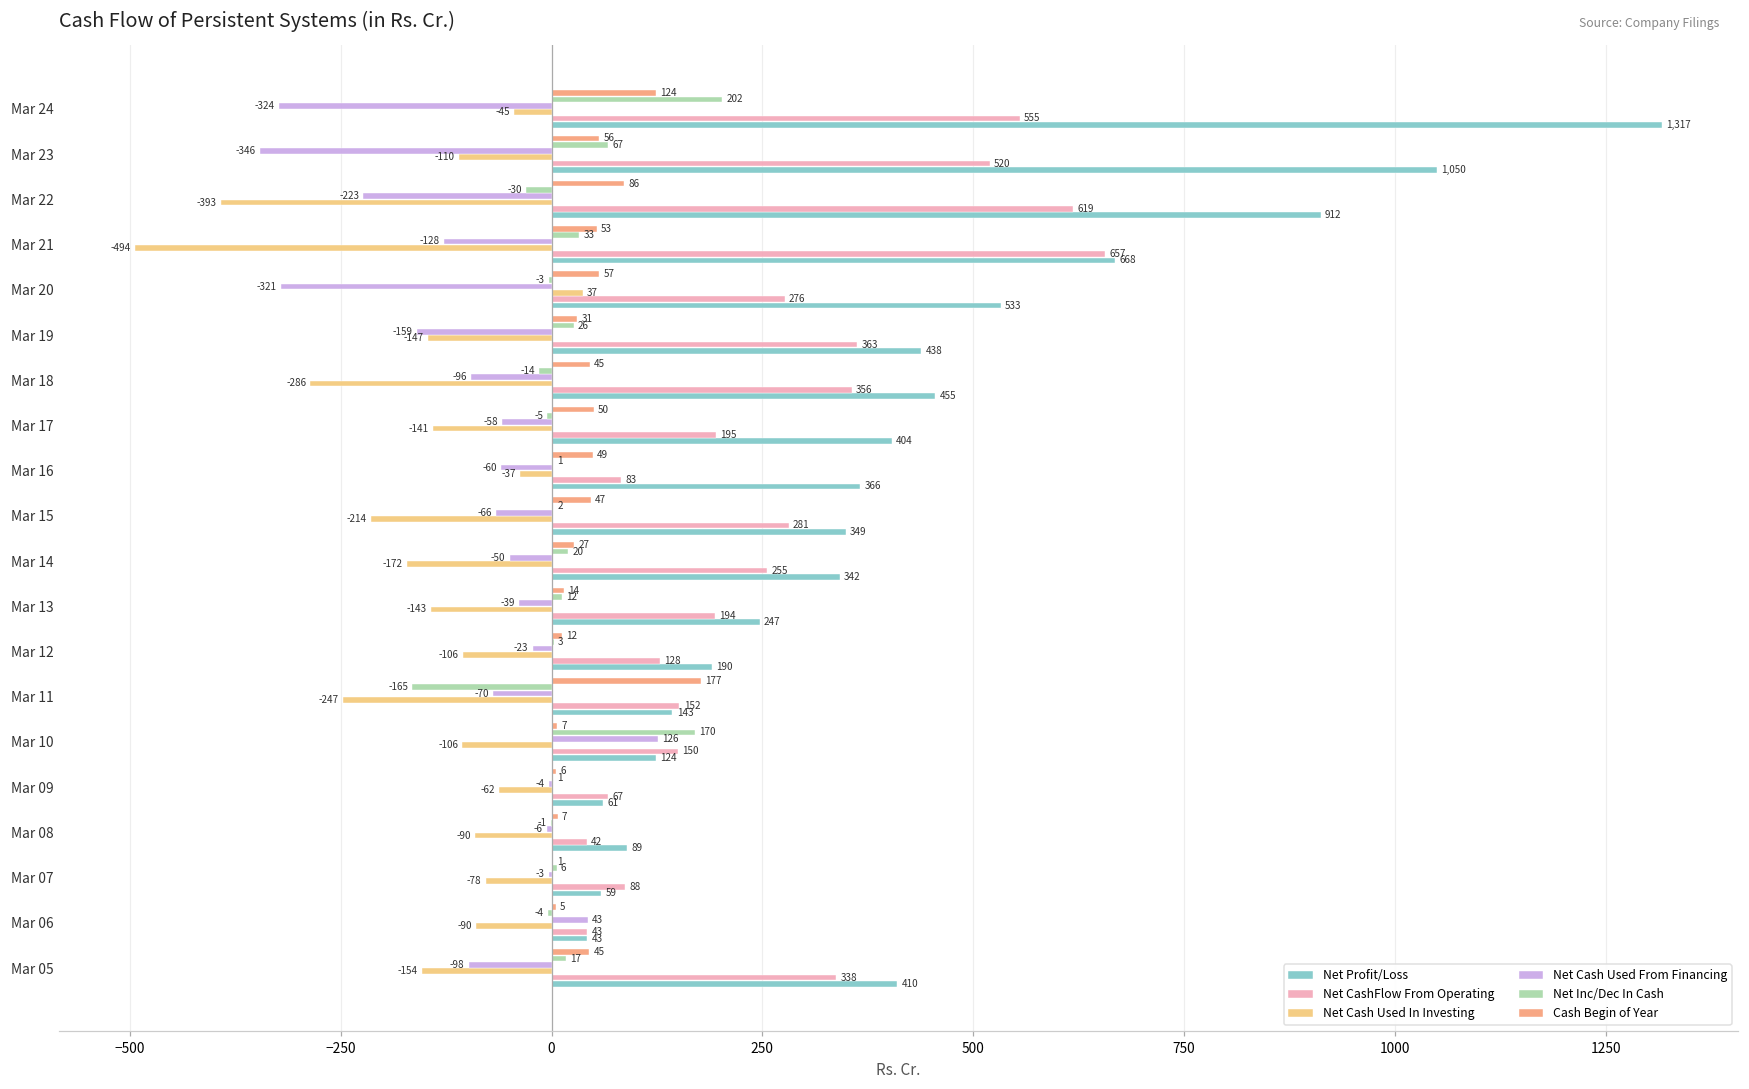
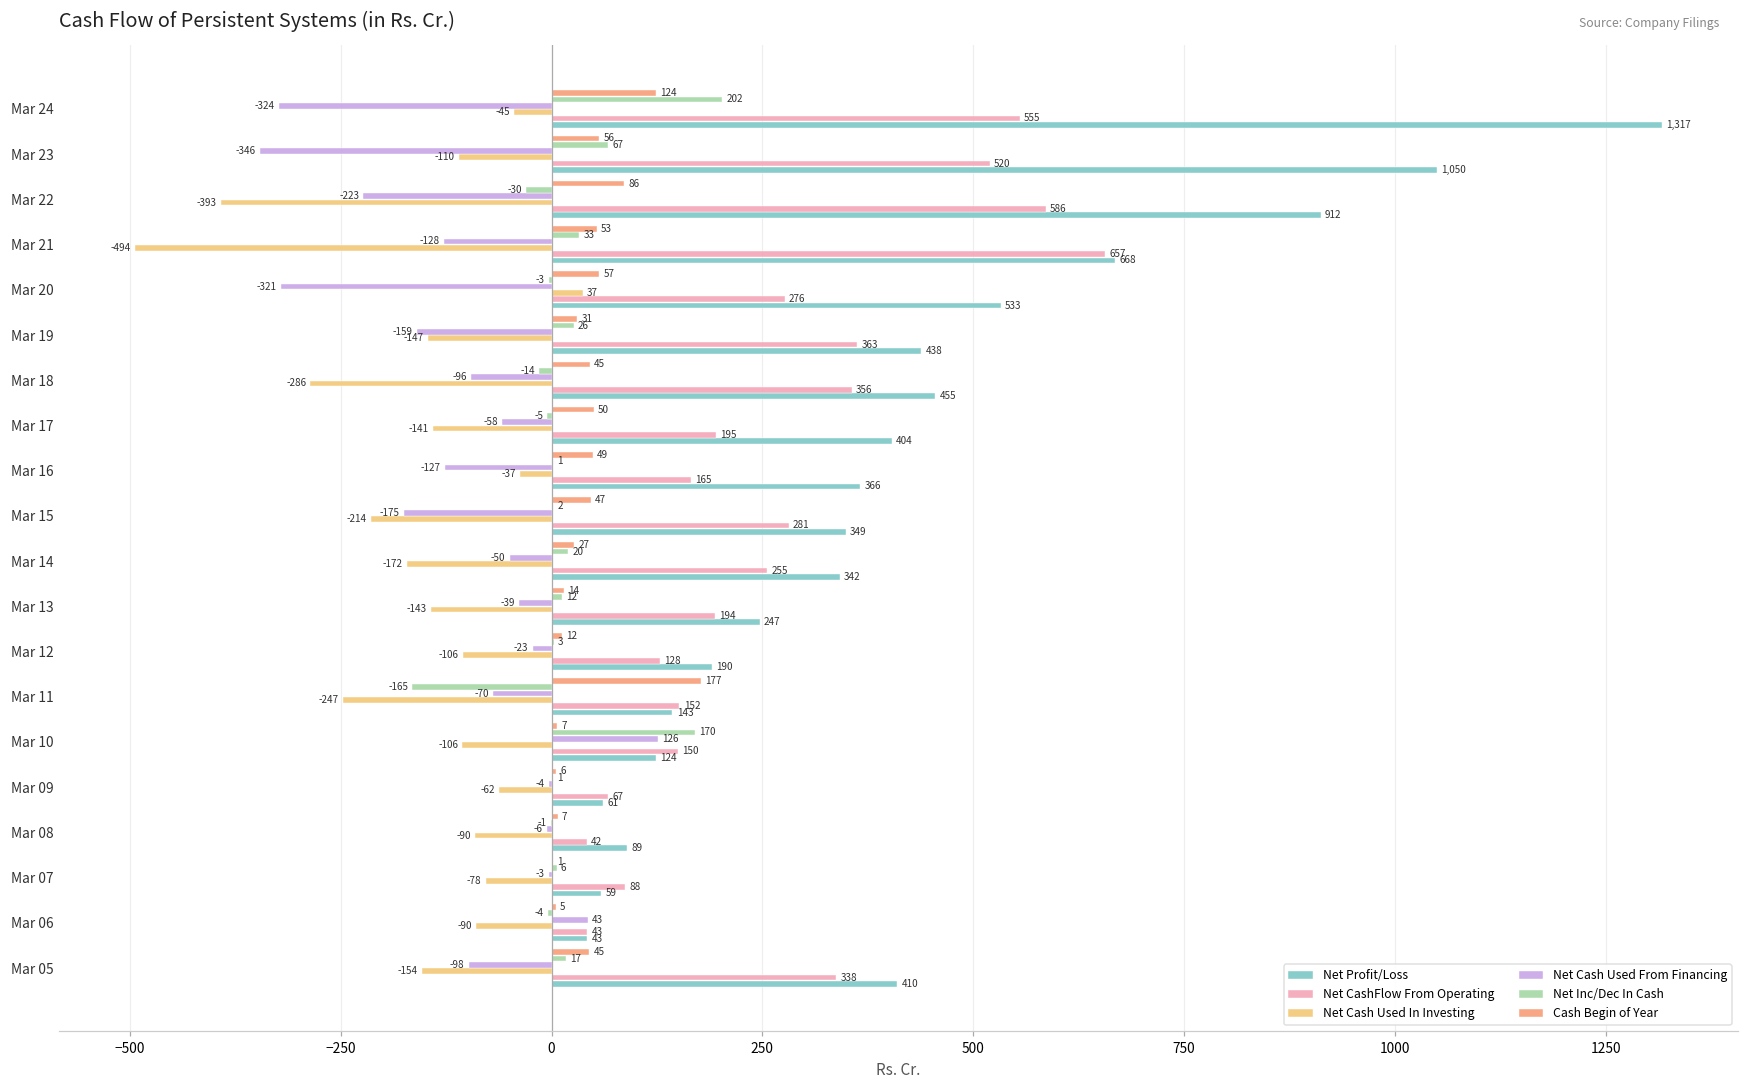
  {
    "Net CashFlow From Operating": {
      "Mar 24": 555,
      "Mar 23": 520,
-     "Mar 22": 619,
+     "Mar 22": 586,
      "Mar 20": 276,
      "Mar 19": 363,
      "Mar 18": 356,
      "Mar 17": 195,
-     "Mar 16": 83,
+     "Mar 16": 165,
      "Mar 15": 281,
      "Mar 14": 255,
      "Mar 13": 194,
      "Mar 12": 128,
      "Mar 10": 150,
      "Mar 08": 42,
      "Mar 07": 88,
      "Mar 05": 338
    },
    "Net Cash Used From Financing": {
      "Mar 24": -324,
      "Mar 23": -346,
      "Mar 22": -223,
      "Mar 21": -128,
      "Mar 20": -321,
      "Mar 18": -96,
      "Mar 17": -58,
-     "Mar 16": -60,
-     "Mar 15": -66,
+     "Mar 16": -127,
+     "Mar 15": -175,
      "Mar 14": -50,
      "Mar 13": -39,
      "Mar 12": -23,
      "Mar 11": -70,
      "Mar 10": 126,
      "Mar 09": -4,
      "Mar 07": -3,
      "Mar 06": 43,
      "Mar 05": -98
    }
  }
